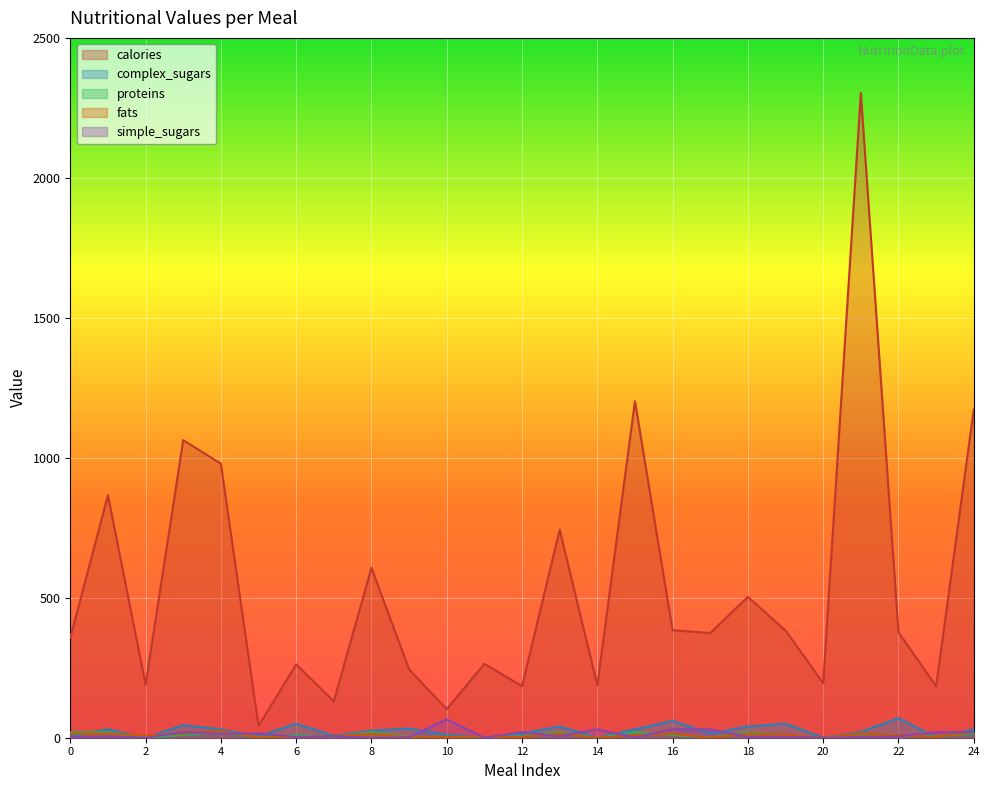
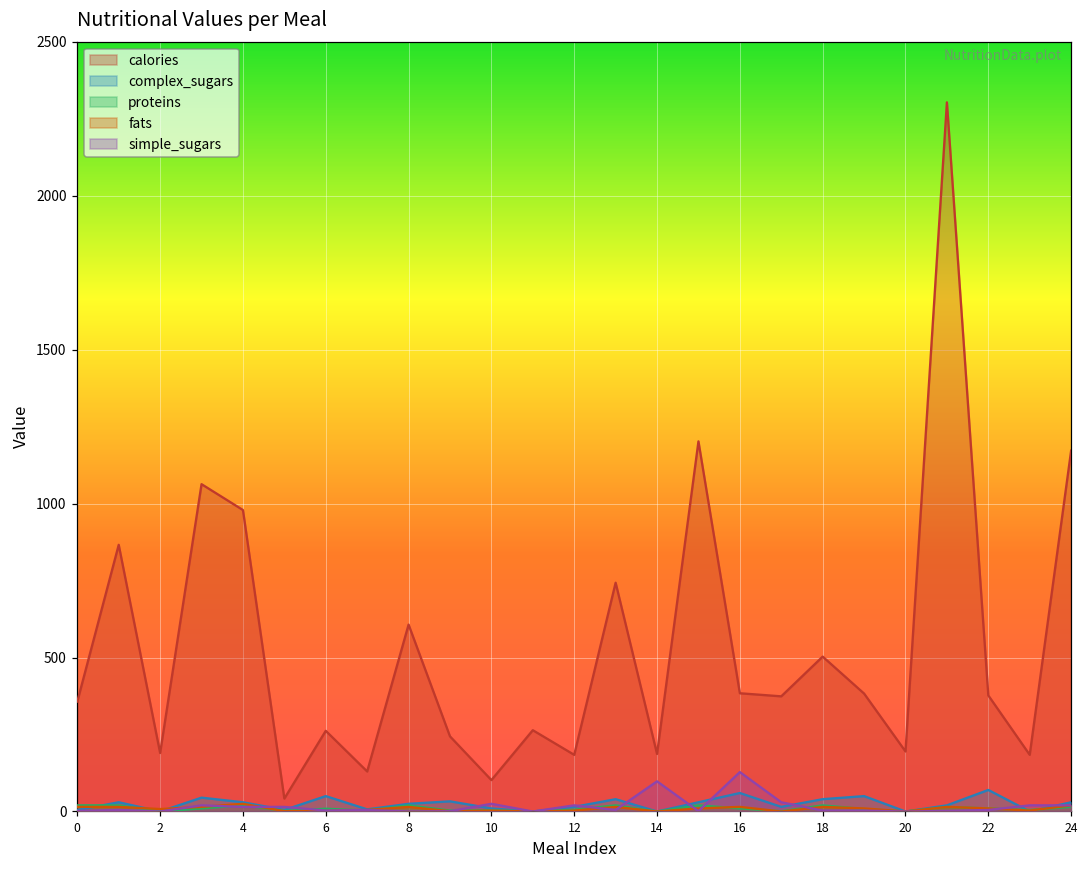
  {
    "simple_sugars": {
      "8": 0,
-     "10": 70,
-     "14": 30,
-     "16": 30,
+     "10": 30,
+     "14": 100,
+     "16": 130,
      "18": 0
    }
  }
